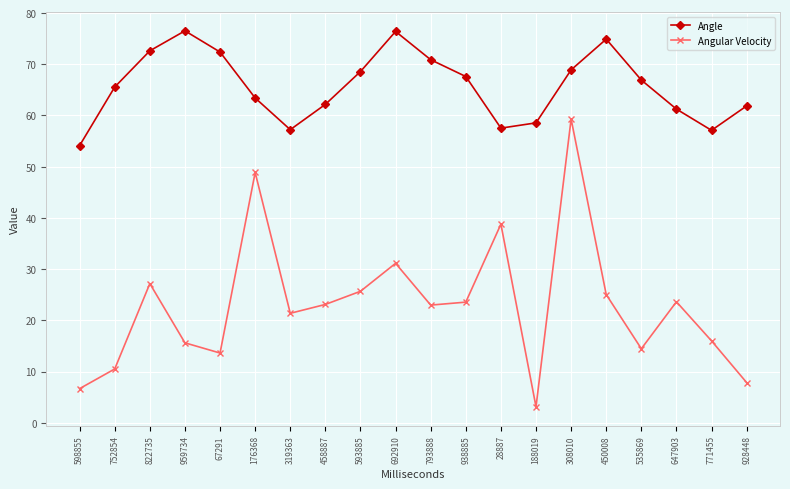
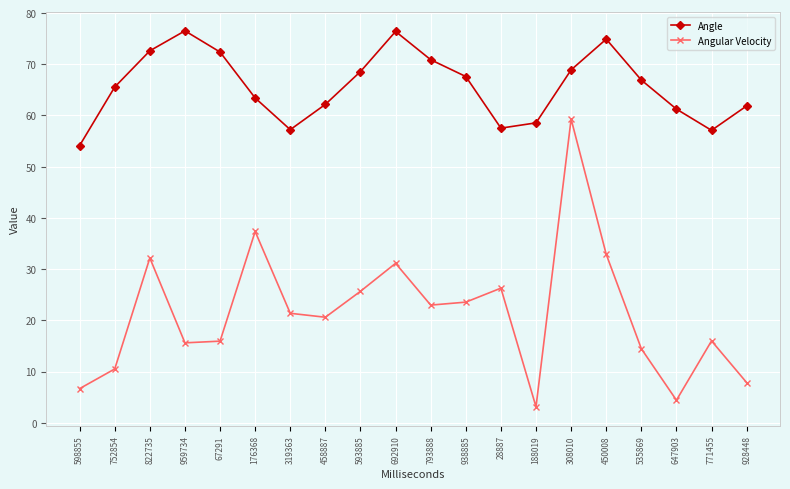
  {
    "Angle": {
      "598855": 54,
      "752854": 66,
      "822735": 73,
      "959734": 77,
      "67291": 72,
      "176368": 63,
      "319363": 57,
      "458887": 62,
      "593885": 69,
      "692910": 76,
      "793888": 71,
      "938885": 68,
      "28887": 58,
      "188019": 59,
      "308010": 69,
      "450008": 75,
      "535869": 67,
      "647903": 61,
      "771455": 57,
      "928448": 62
    },
    "Angular Velocity": {
      "598855": 7,
      "752854": 11,
-     "822735": 27,
+     "822735": 32,
      "959734": 16,
-     "67291": 14,
-     "176368": 49,
+     "67291": 16,
+     "176368": 37,
      "319363": 21,
-     "458887": 23,
+     "458887": 21,
      "593885": 26,
      "692910": 31,
      "793888": 23,
      "938885": 24,
-     "28887": 39,
+     "28887": 26,
      "188019": 3,
      "308010": 59,
-     "450008": 25,
+     "450008": 33,
      "535869": 14,
-     "647903": 24,
+     "647903": 4,
      "771455": 16,
      "928448": 8
    }
  }
